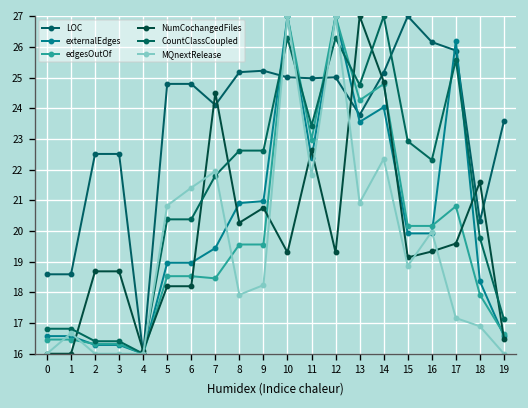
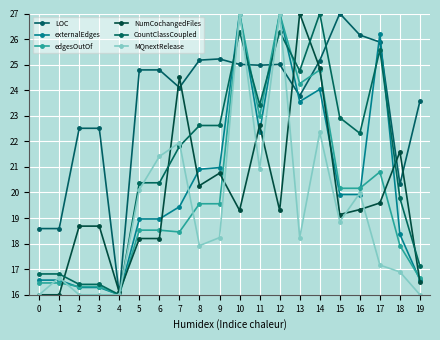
  {
    "MQnextRelease": {
      "2": 16.0,
      "3": 16.0,
-     "5": 20.8,
+     "5": 20.1,
      "6": 21.4,
      "7": 21.9,
      "8": 17.9,
      "9": 18.2,
-     "11": 21.8,
-     "13": 20.9,
+     "11": 20.9,
+     "13": 18.2,
      "14": 22.3,
      "15": 18.9,
      "17": 17.2,
      "18": 16.9,
      "19": 16.0
    }
  }
